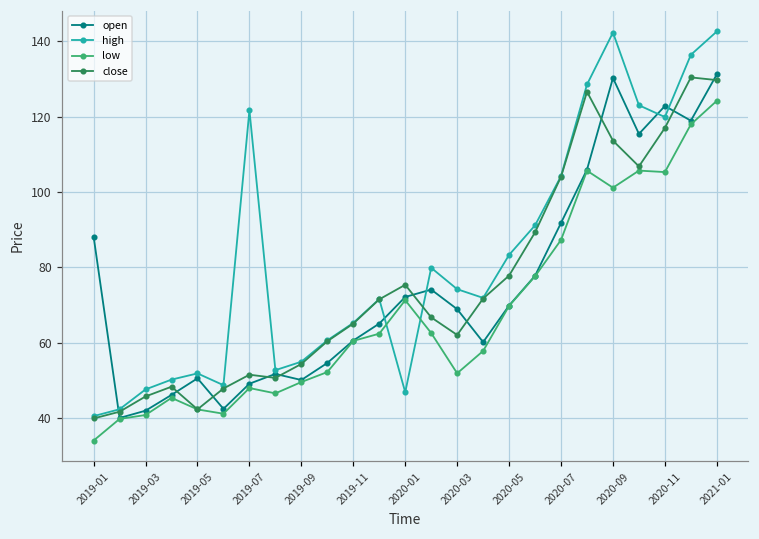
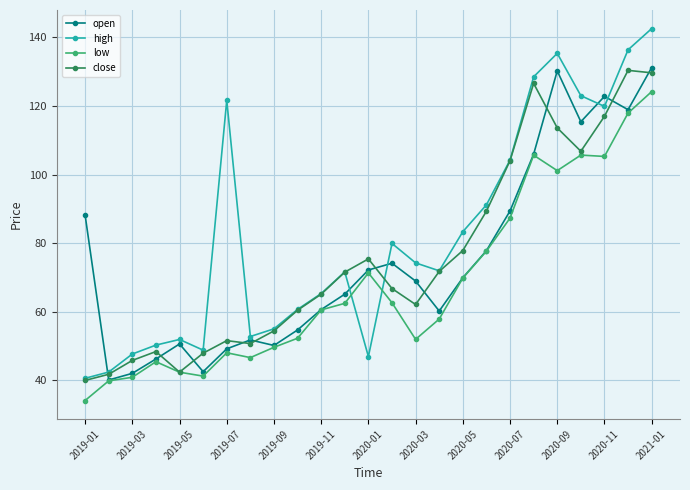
  {
    "open": {
      "2019-01": 88,
      "2019-03": 42,
      "2019-05": 51,
      "2019-07": 49,
      "2020-01": 72,
      "2020-03": 69,
-     "2020-07": 92,
+     "2020-07": 89,
      "2020-09": 130,
      "2020-11": 123,
      "2021-01": 131
    },
    "high": {
      "2019-03": 48,
      "2019-05": 52,
      "2019-07": 122,
      "2020-01": 47,
      "2020-03": 74,
      "2020-05": 83,
-     "2020-09": 142,
+     "2020-09": 135,
      "2020-11": 120,
      "2021-01": 143
    }
  }
